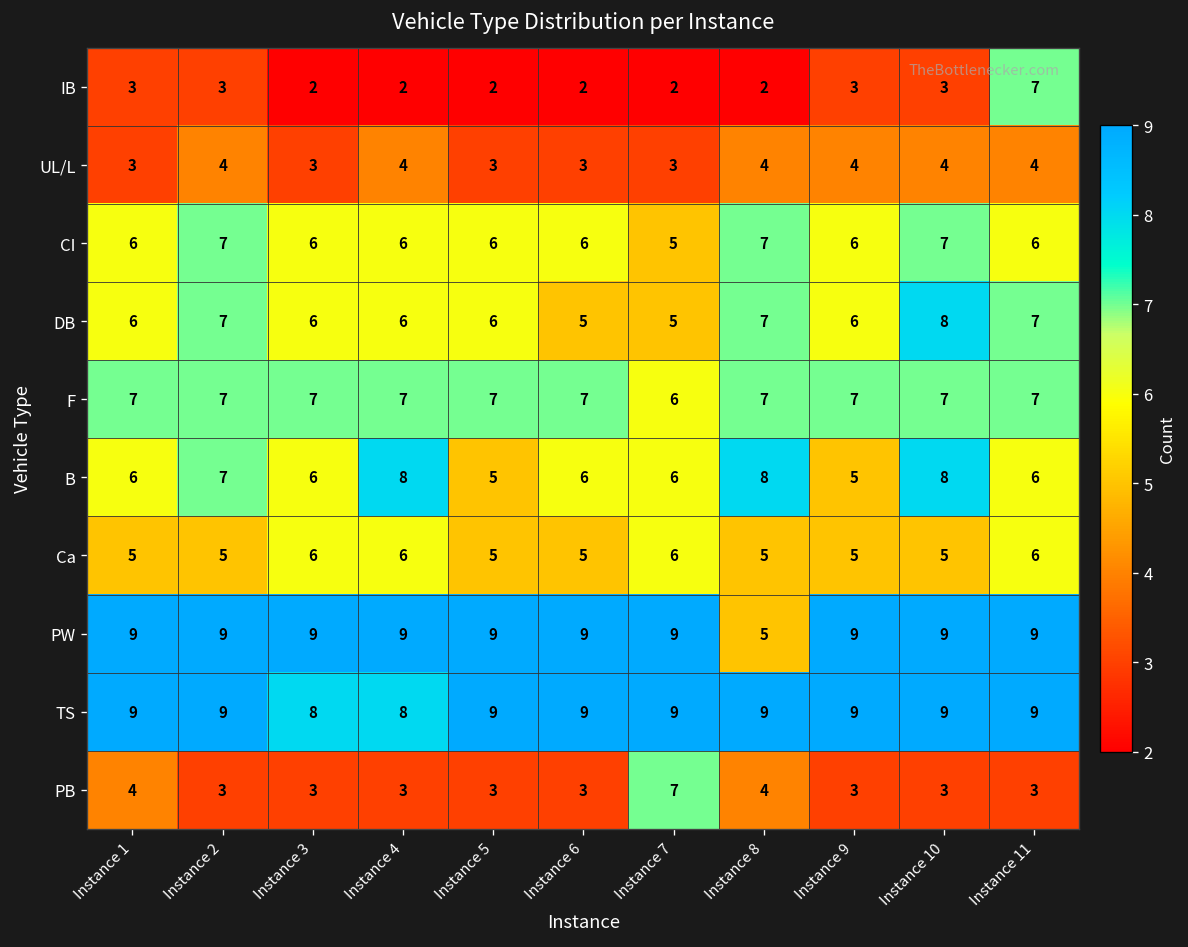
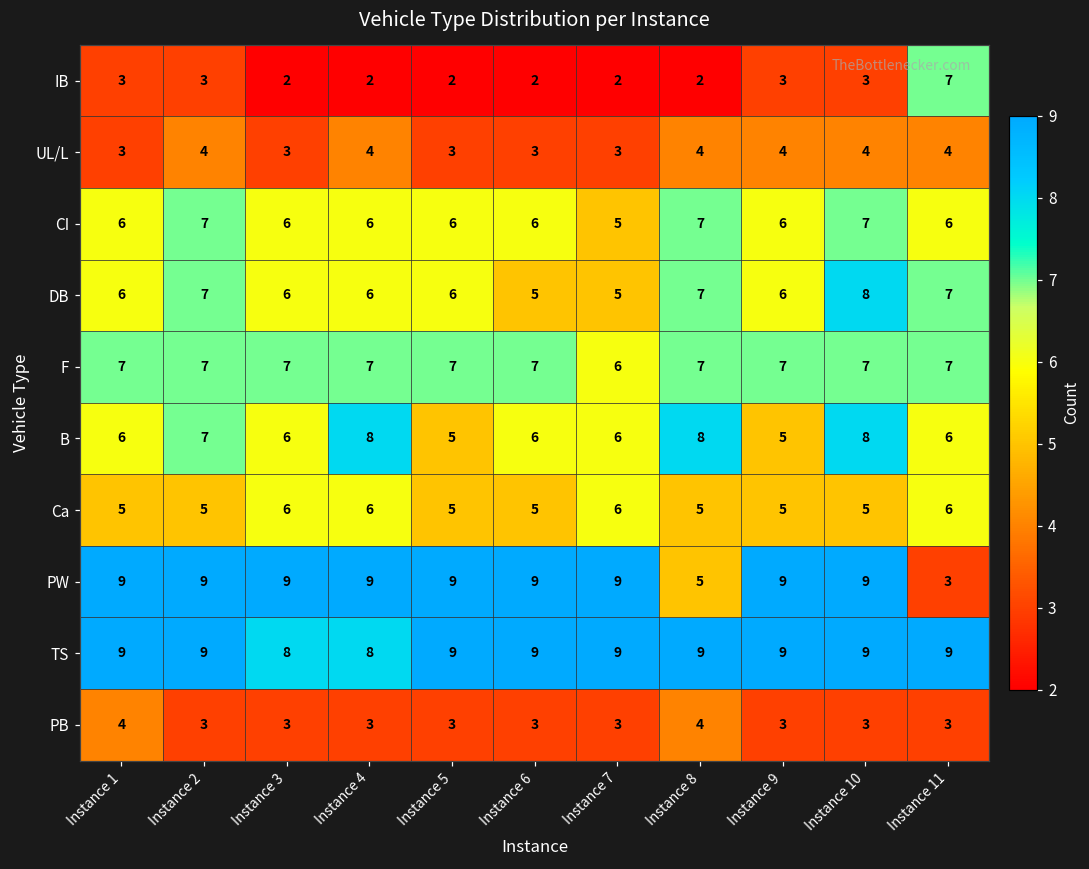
  {
    "IB": {
      "Instance 1": 3,
      "Instance 2": 3,
      "Instance 3": 2,
      "Instance 4": 2,
      "Instance 5": 2,
      "Instance 6": 2,
      "Instance 7": 2,
      "Instance 8": 2,
      "Instance 9": 3,
      "Instance 11": 7
    },
    "UL/L": {
      "Instance 1": 3,
      "Instance 2": 4,
      "Instance 3": 3,
      "Instance 4": 4,
      "Instance 5": 3,
      "Instance 6": 3,
      "Instance 7": 3,
      "Instance 8": 4,
      "Instance 9": 4,
      "Instance 10": 4,
      "Instance 11": 4
    },
    "CI": {
      "Instance 1": 6,
      "Instance 2": 7,
      "Instance 3": 6,
      "Instance 4": 6,
      "Instance 5": 6,
      "Instance 6": 6,
      "Instance 7": 5,
      "Instance 8": 7,
      "Instance 9": 6,
      "Instance 10": 7,
      "Instance 11": 6
    },
    "DB": {
      "Instance 1": 6,
      "Instance 2": 7,
      "Instance 3": 6,
      "Instance 4": 6,
      "Instance 5": 6,
      "Instance 6": 5,
      "Instance 7": 5,
      "Instance 8": 7,
      "Instance 9": 6,
      "Instance 10": 8,
      "Instance 11": 7
    },
    "F": {
      "Instance 1": 7,
      "Instance 2": 7,
      "Instance 3": 7,
      "Instance 4": 7,
      "Instance 5": 7,
      "Instance 6": 7,
      "Instance 7": 6,
      "Instance 8": 7,
      "Instance 9": 7,
      "Instance 10": 7,
      "Instance 11": 7
    },
    "B": {
      "Instance 1": 6,
      "Instance 2": 7,
      "Instance 3": 6,
      "Instance 4": 8,
      "Instance 5": 5,
      "Instance 6": 6,
      "Instance 7": 6,
      "Instance 8": 8,
      "Instance 9": 5,
      "Instance 10": 8,
      "Instance 11": 6
    },
    "Ca": {
      "Instance 1": 5,
      "Instance 2": 5,
      "Instance 3": 6,
      "Instance 4": 6,
      "Instance 5": 5,
      "Instance 6": 5,
      "Instance 7": 6,
      "Instance 8": 5,
      "Instance 9": 5,
      "Instance 10": 5,
      "Instance 11": 6
    },
    "PW": {
      "Instance 1": 9,
      "Instance 2": 9,
      "Instance 3": 9,
      "Instance 4": 9,
      "Instance 5": 9,
      "Instance 6": 9,
      "Instance 7": 9,
      "Instance 8": 5,
      "Instance 9": 9,
      "Instance 10": 9,
-     "Instance 11": 9
+     "Instance 11": 3
    },
    "TS": {
      "Instance 1": 9,
      "Instance 2": 9,
      "Instance 3": 8,
      "Instance 4": 8,
      "Instance 5": 9,
      "Instance 6": 9,
      "Instance 7": 9,
      "Instance 8": 9,
      "Instance 9": 9,
      "Instance 10": 9,
      "Instance 11": 9
    },
    "PB": {
      "Instance 1": 4,
      "Instance 2": 3,
      "Instance 3": 3,
      "Instance 4": 3,
      "Instance 5": 3,
      "Instance 6": 3,
-     "Instance 7": 7,
+     "Instance 7": 3,
      "Instance 8": 4,
      "Instance 9": 3,
      "Instance 10": 3,
      "Instance 11": 3
    }
  }
